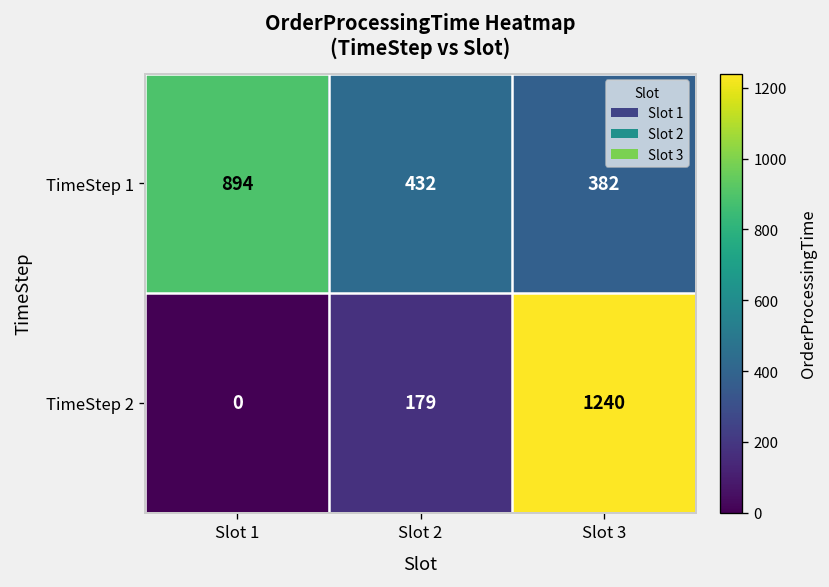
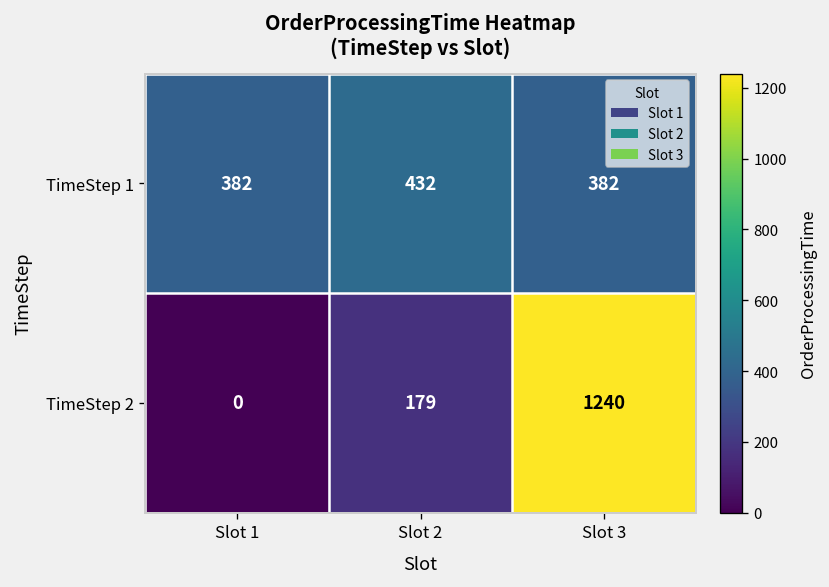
  {
    "TimeStep 1": {
-     "Slot 1": 894,
+     "Slot 1": 382,
      "Slot 2": 432,
      "Slot 3": 382
    },
    "TimeStep 2": {
      "Slot 1": 0,
      "Slot 2": 179,
      "Slot 3": 1240
    }
  }
